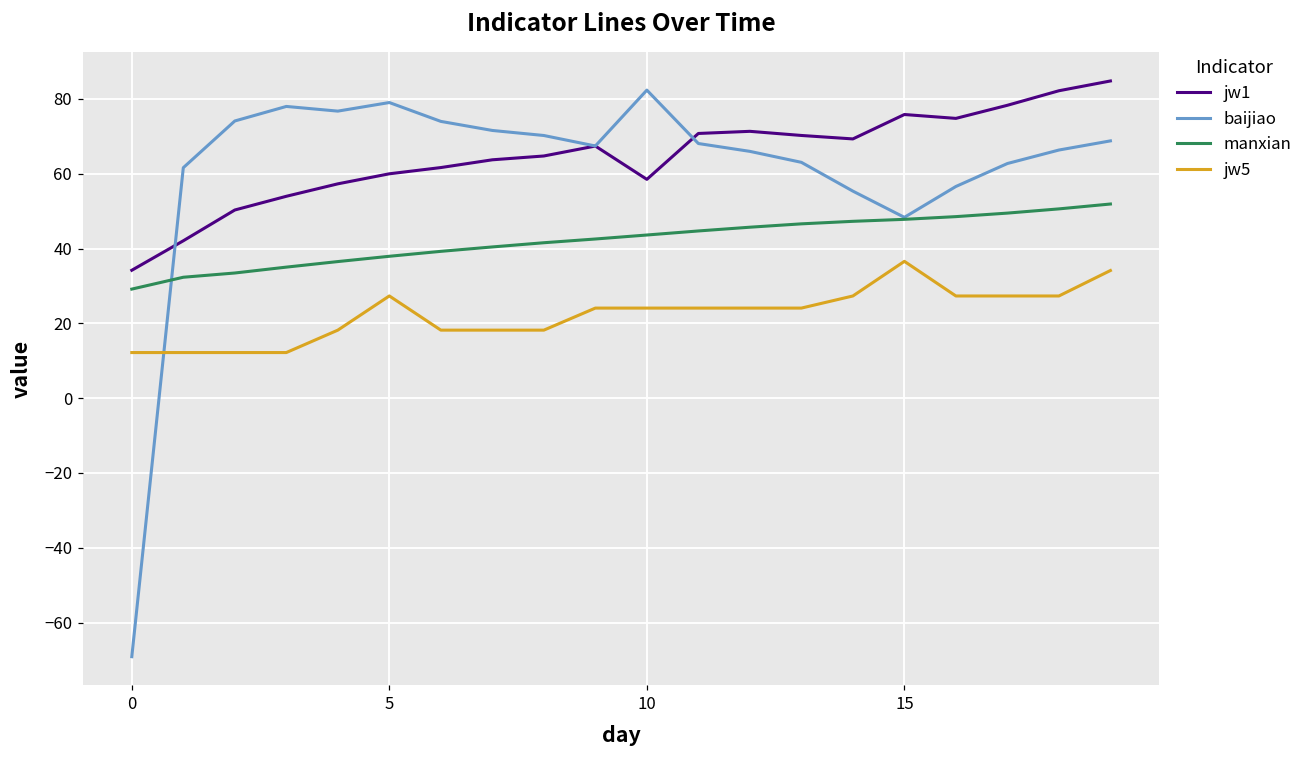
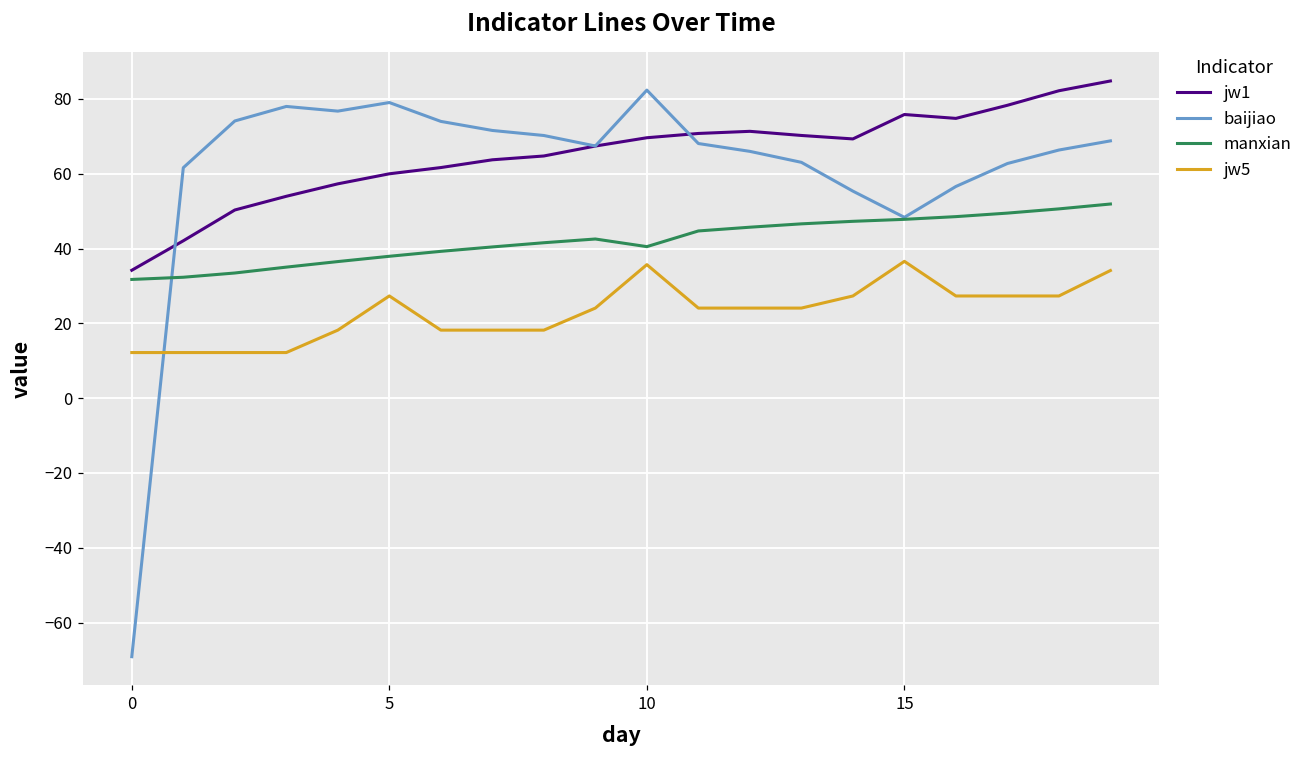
  {
    "jw1": {
      "0": 34,
      "5": 60,
-     "10": 58,
+     "10": 70,
      "15": 76
    },
    "baijiao": {
      "0": -69,
      "5": 79,
      "10": 82
    },
    "manxian": {
-     "0": 29,
+     "0": 32,
      "5": 38,
-     "10": 44
+     "10": 41
    },
    "jw5": {
      "0": 12,
      "5": 27,
-     "10": 24,
+     "10": 36,
      "15": 37
    }
  }
